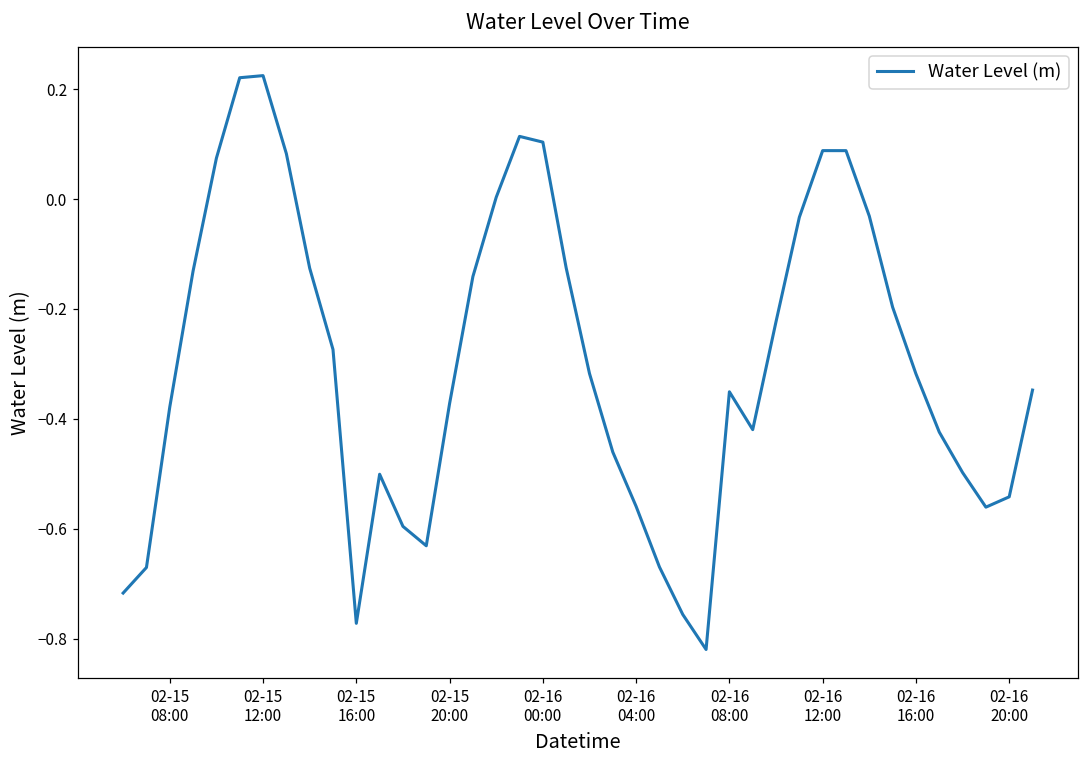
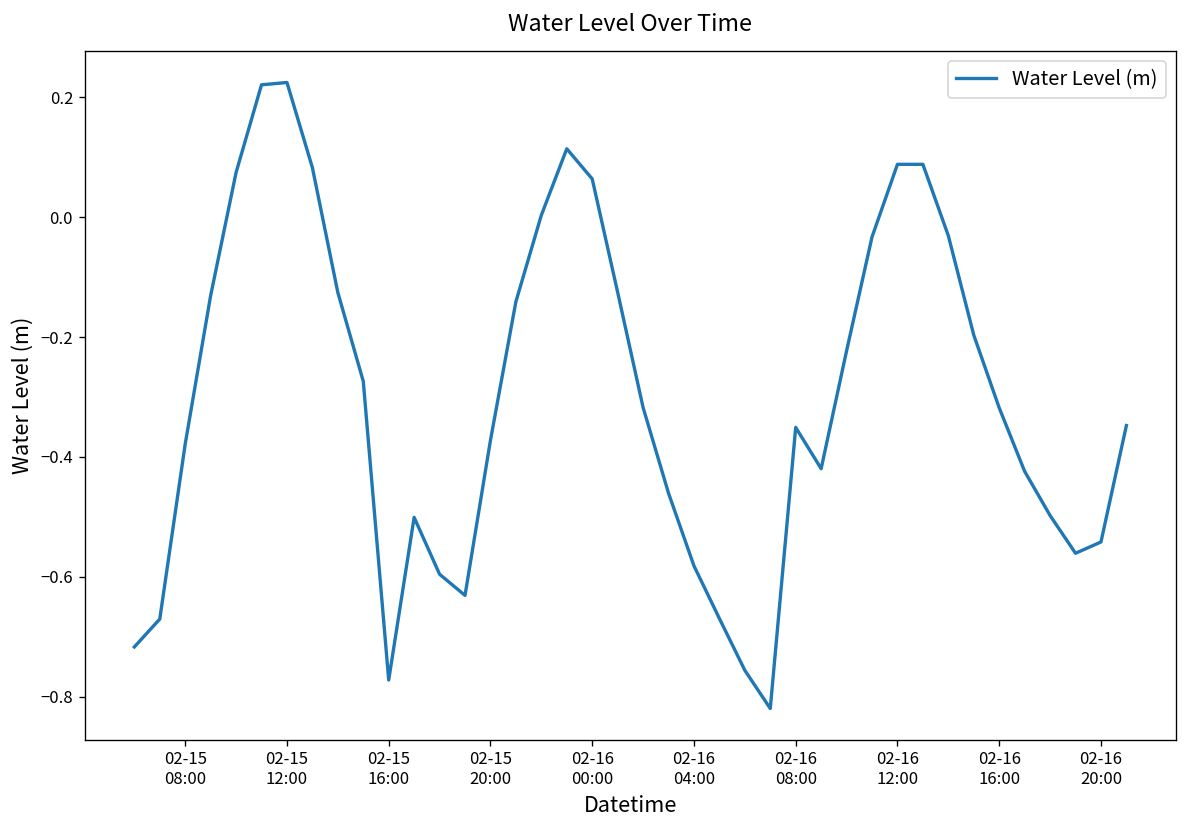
  {
    "02-15 08:00": -0.38,
    "02-15 12:00": 0.22,
    "02-15 16:00": -0.77,
    "02-15 20:00": -0.37,
-   "02-16 00:00": 0.10,
-   "02-16 04:00": -0.56,
+   "02-16 00:00": 0.06,
+   "02-16 04:00": -0.58,
    "02-16 08:00": -0.35,
    "02-16 12:00": 0.09,
    "02-16 16:00": -0.32,
    "02-16 20:00": -0.54
  }
